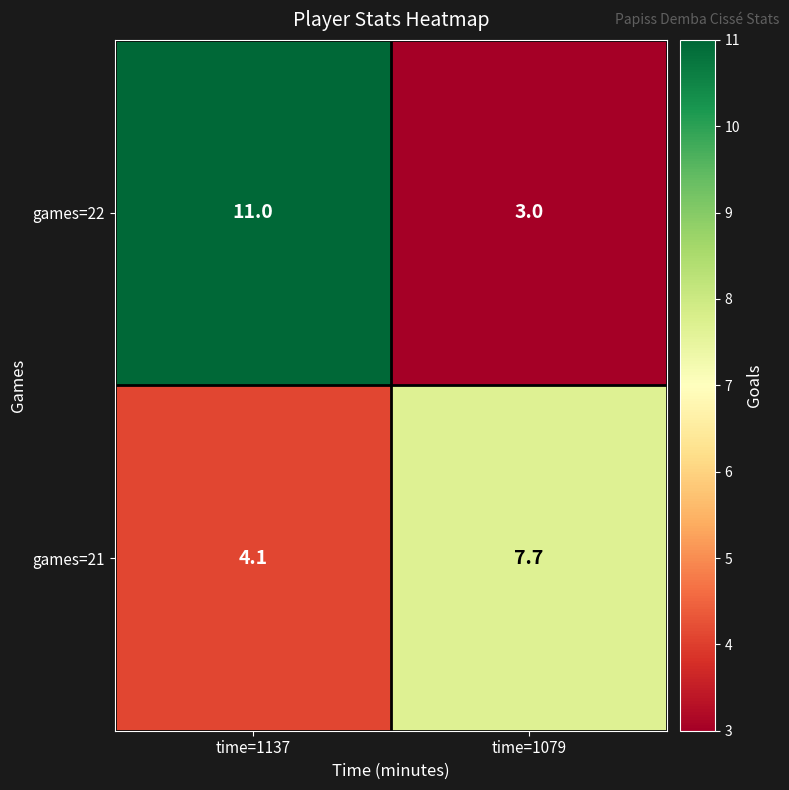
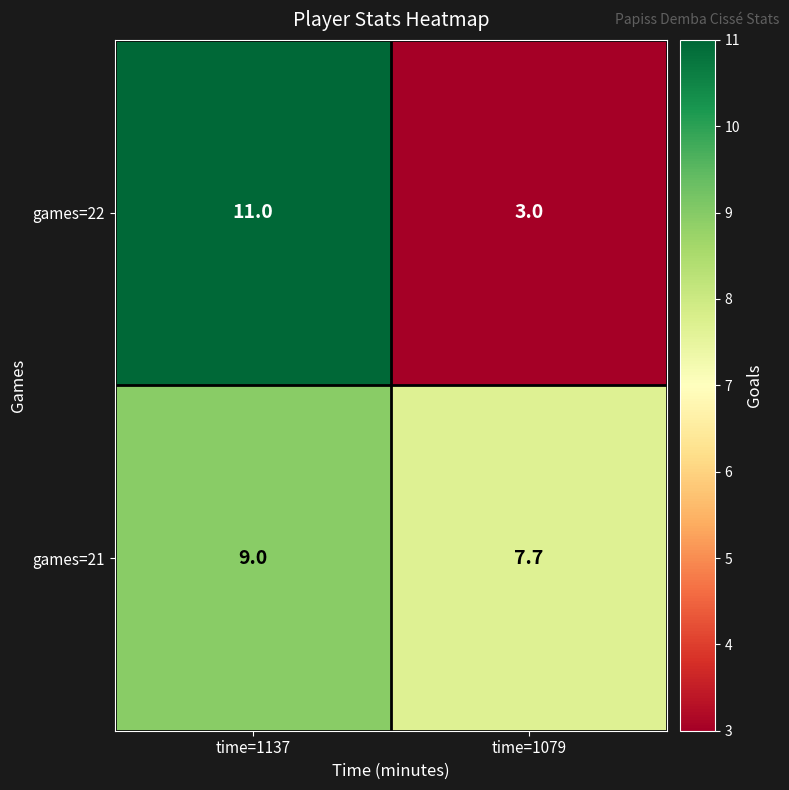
  {
    "games=22": {
      "time=1137": 11.0,
      "time=1079": 3.0
    },
    "games=21": {
-     "time=1137": 4.1,
+     "time=1137": 9.0,
      "time=1079": 7.7
    }
  }
